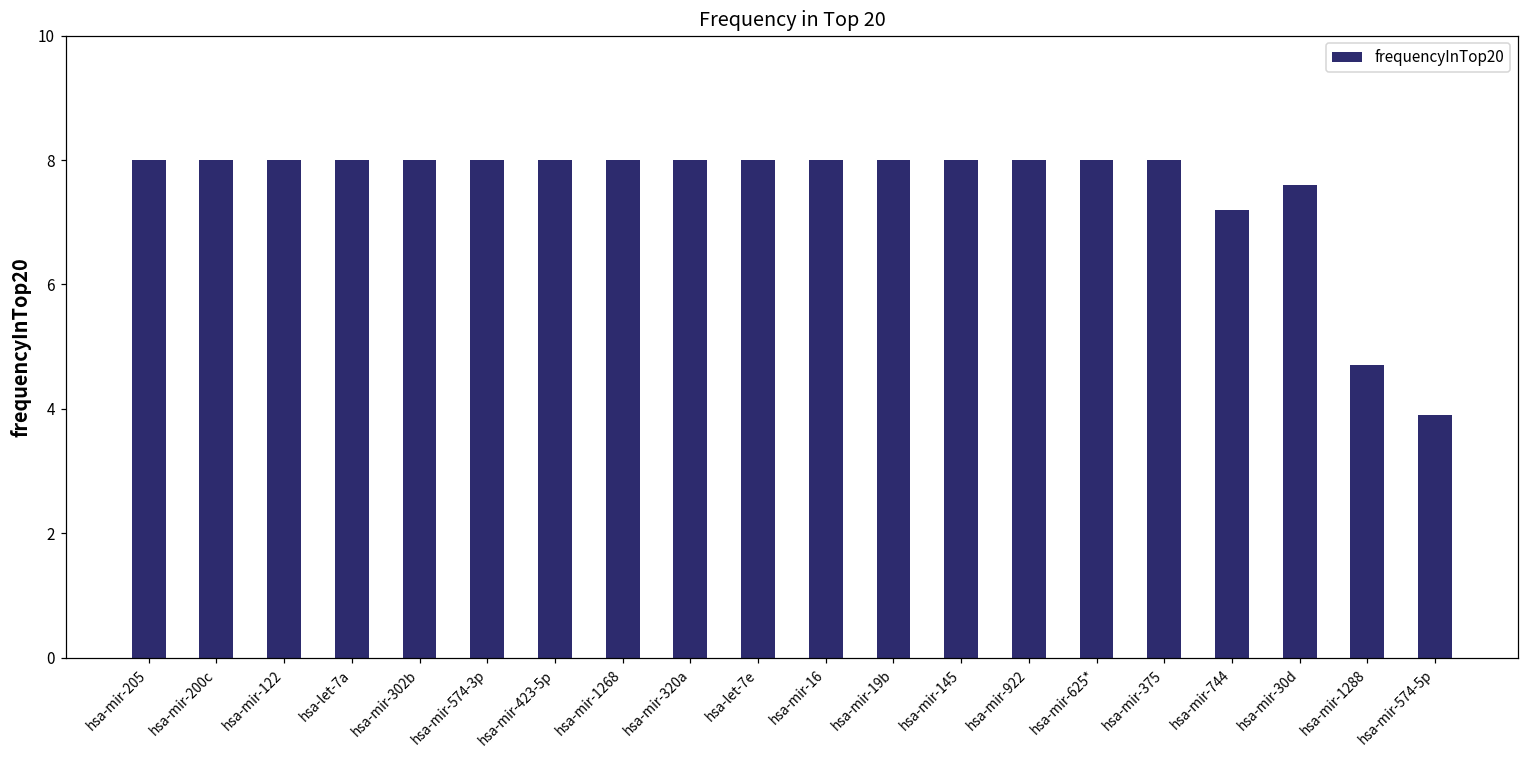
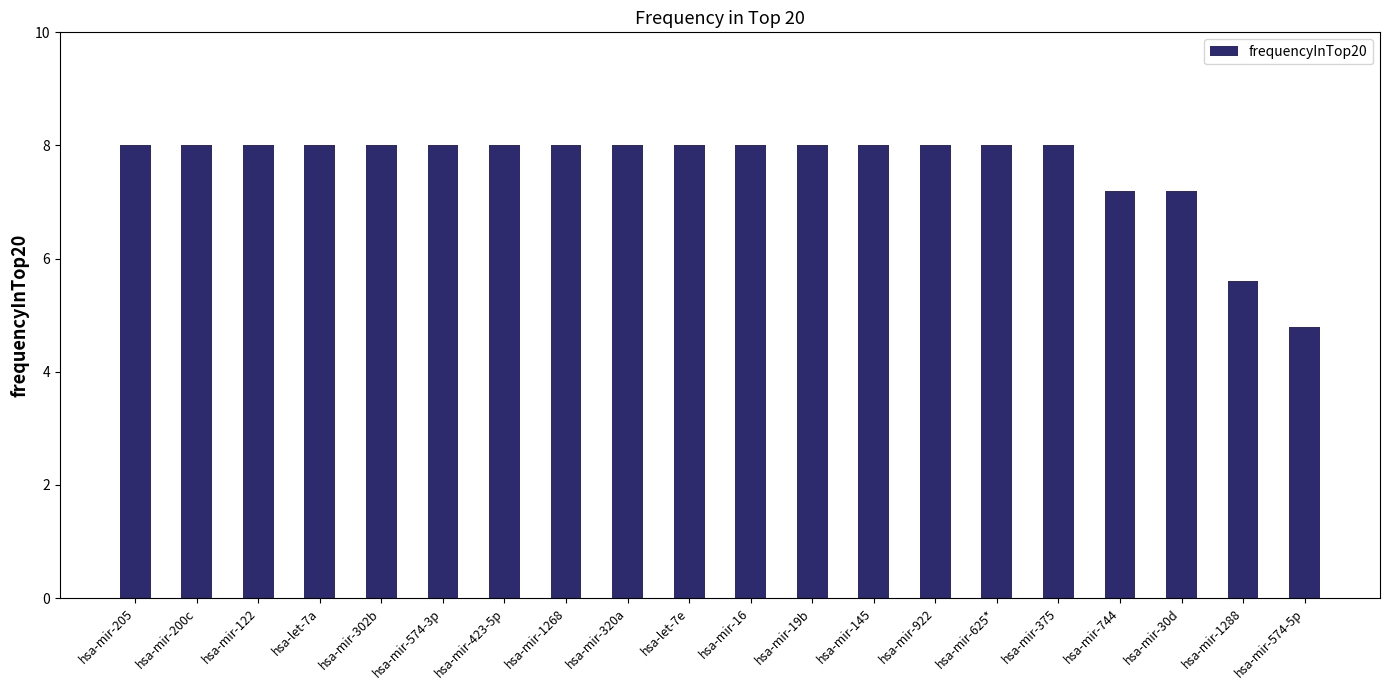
  {
    "hsa-mir-205": 8.0,
    "hsa-mir-200c": 8.0,
    "hsa-mir-122": 8.0,
    "hsa-let-7a": 8.0,
    "hsa-mir-302b": 8.0,
    "hsa-mir-574-3p": 8.0,
    "hsa-mir-423-5p": 8.0,
    "hsa-mir-1268": 8.0,
    "hsa-mir-320a": 8.0,
    "hsa-let-7e": 8.0,
    "hsa-mir-16": 8.0,
    "hsa-mir-19b": 8.0,
    "hsa-mir-145": 8.0,
    "hsa-mir-922": 8.0,
    "hsa-mir-625*": 8.0,
    "hsa-mir-375": 8.0,
    "hsa-mir-744": 7.2,
-   "hsa-mir-30d": 7.6,
-   "hsa-mir-1288": 4.7,
-   "hsa-mir-574-5p": 3.9
+   "hsa-mir-30d": 7.2,
+   "hsa-mir-1288": 5.6,
+   "hsa-mir-574-5p": 4.8
  }
